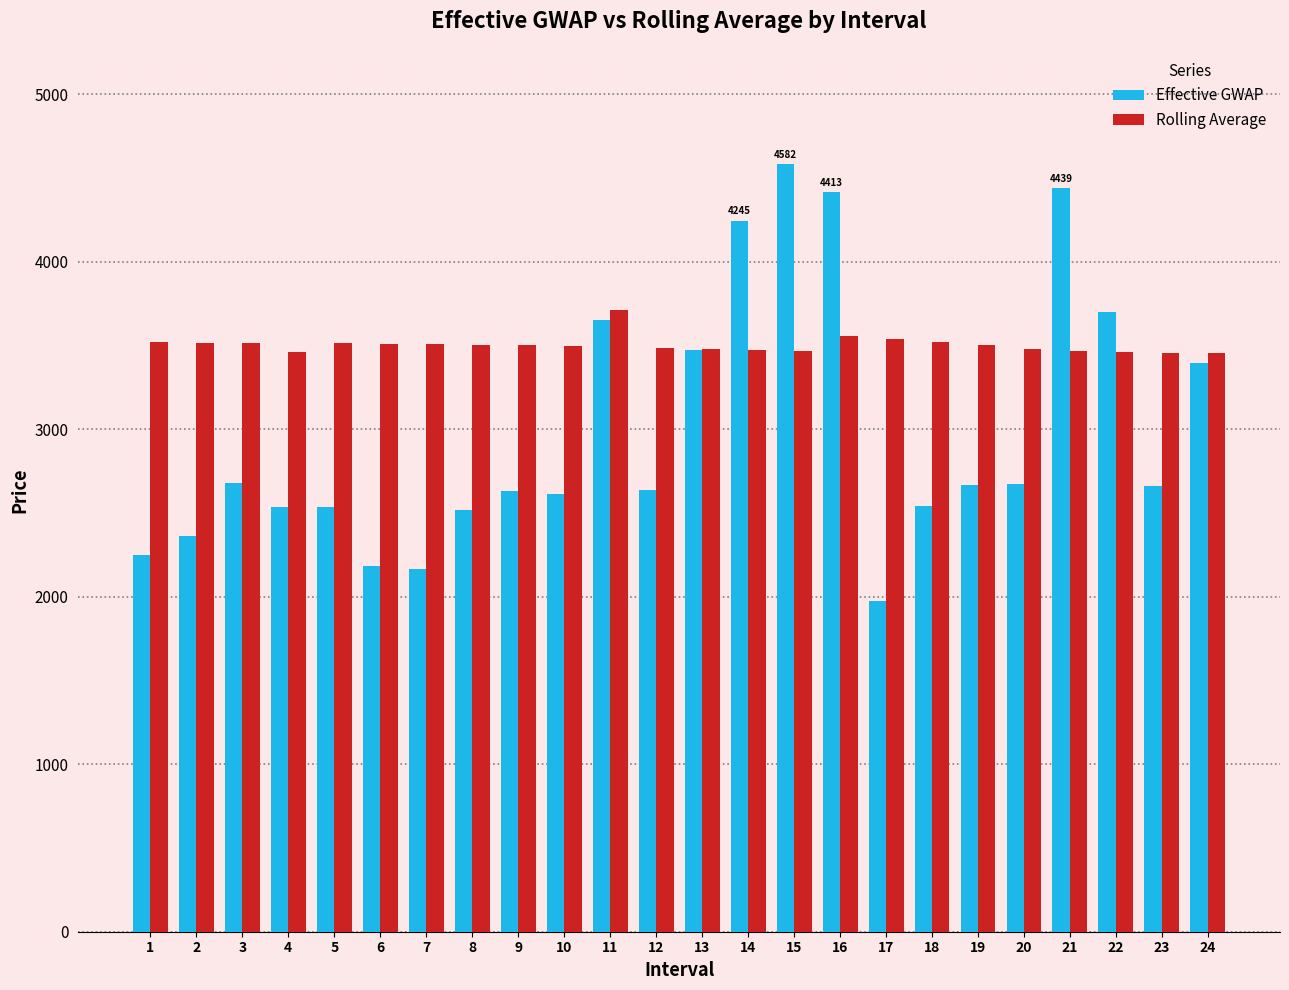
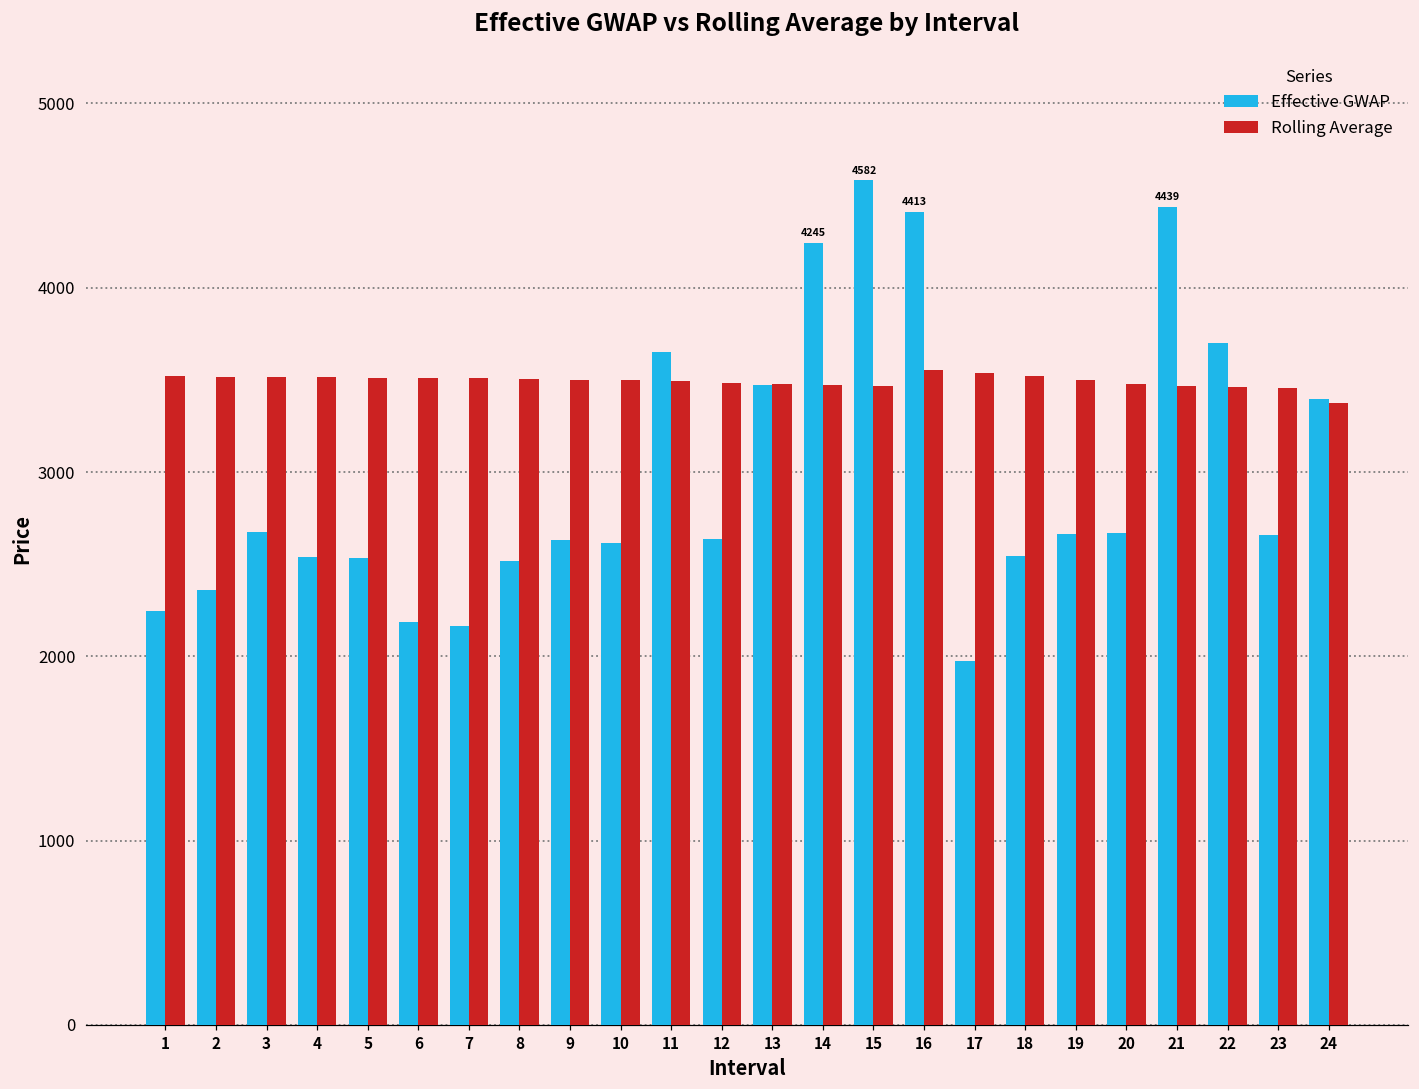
  {
    "Effective GWAP": {
      "14": 4245,
      "21": 4439
    },
    "Rolling Average": {
      "1": 3520,
      "2": 3520,
      "3": 3510,
-     "4": 3460,
+     "4": 3510,
      "5": 3510,
      "6": 3510,
      "7": 3510,
      "8": 3510,
      "9": 3500,
      "10": 3500,
-     "11": 3710,
+     "11": 3490,
      "12": 3480,
      "13": 3480,
      "14": 3470,
      "15": 3460,
      "16": 3550,
      "17": 3540,
      "18": 3520,
      "19": 3500,
      "20": 3480,
      "21": 3470,
      "22": 3460,
      "23": 3460,
-     "24": 3450
+     "24": 3370
    }
  }
